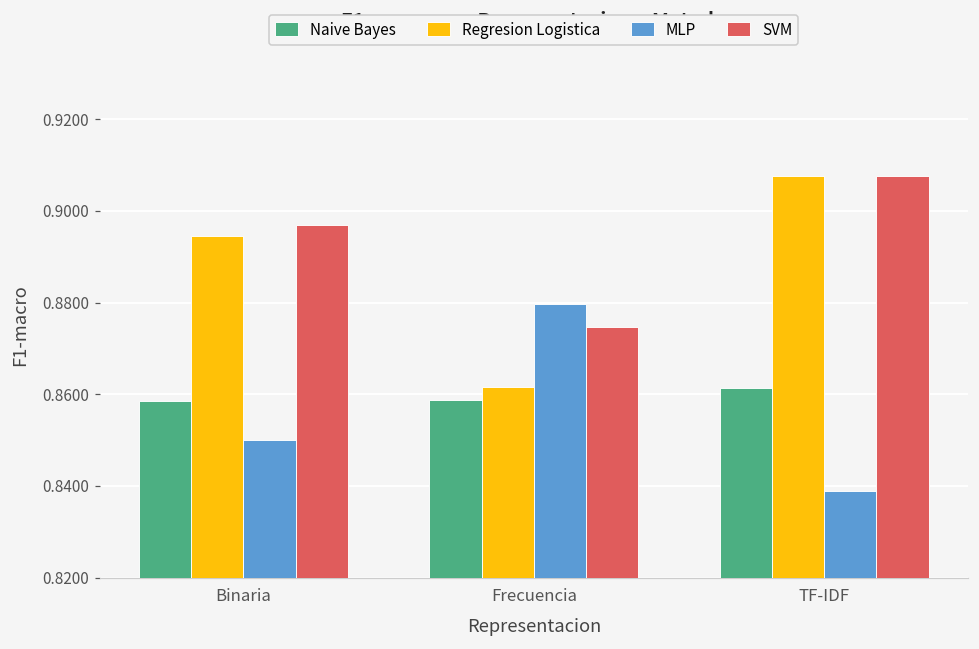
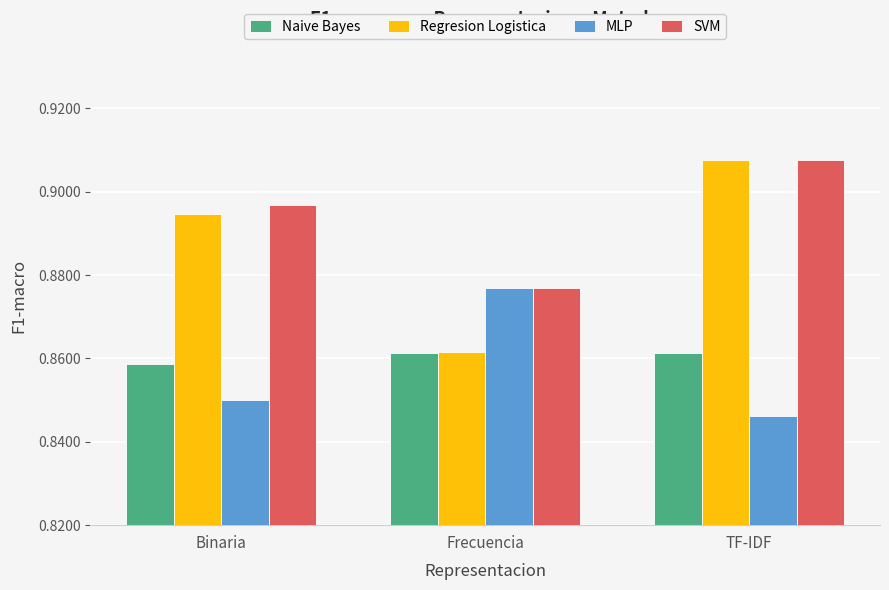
  {
    "Naive Bayes": {
      "Binaria": 0.859,
-     "Frecuencia": 0.859,
+     "Frecuencia": 0.861,
      "TF-IDF": 0.861
    },
    "Regresion Logistica": {
      "Binaria": 0.895,
      "Frecuencia": 0.862,
      "TF-IDF": 0.908
    },
    "MLP": {
      "Binaria": 0.850,
-     "Frecuencia": 0.880,
-     "TF-IDF": 0.839
+     "Frecuencia": 0.877,
+     "TF-IDF": 0.846
    },
    "SVM": {
      "Binaria": 0.897,
-     "Frecuencia": 0.875,
+     "Frecuencia": 0.877,
      "TF-IDF": 0.908
    }
  }
